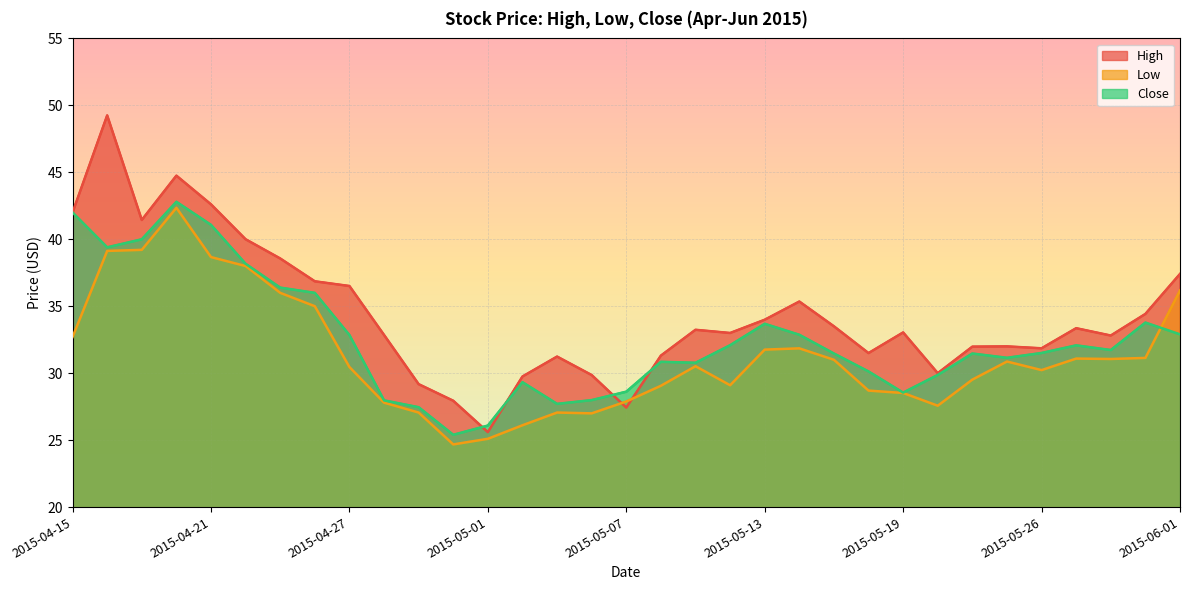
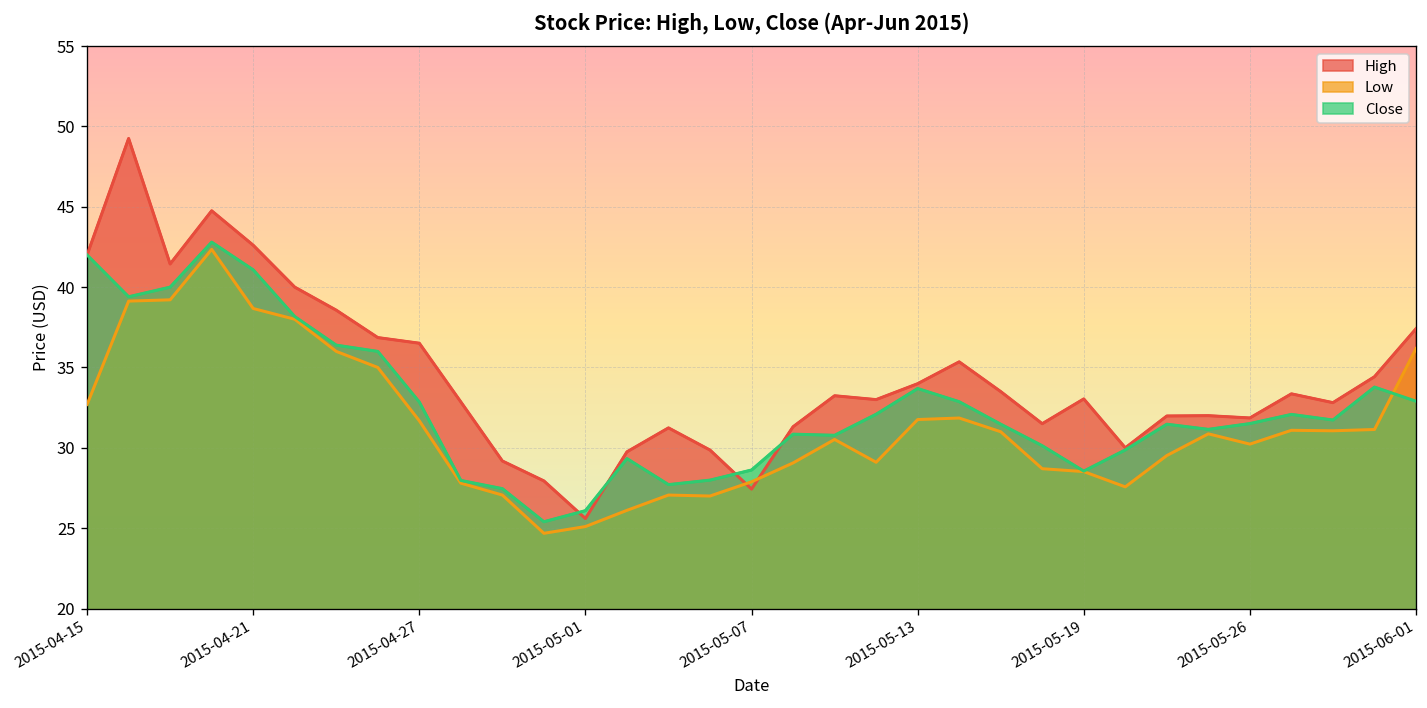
  {
    "High": {
      "2015-04-21": 42.6,
      "2015-04-27": 36.5,
      "2015-05-01": 25.6,
      "2015-05-07": 27.4,
      "2015-05-13": 34.0,
      "2015-05-19": 33.0,
      "2015-05-26": 31.9,
      "2015-06-01": 37.4
    },
    "Low": {
      "2015-04-15": 32.7,
      "2015-04-21": 38.7,
-     "2015-04-27": 30.5,
+     "2015-04-27": 31.7,
      "2015-05-01": 25.1,
      "2015-05-07": 27.9,
      "2015-05-13": 31.8,
      "2015-05-26": 30.2,
      "2015-06-01": 36.2
    },
    "Close": {
      "2015-04-21": 41.1,
      "2015-04-27": 32.8,
      "2015-05-01": 26.1,
      "2015-05-07": 28.6,
      "2015-05-13": 33.7,
      "2015-05-26": 31.5,
      "2015-06-01": 32.9
    }
  }
